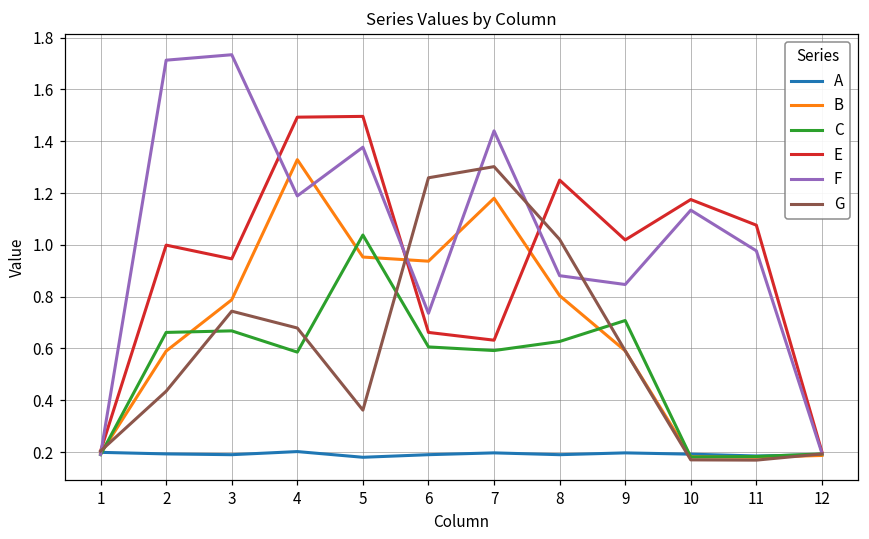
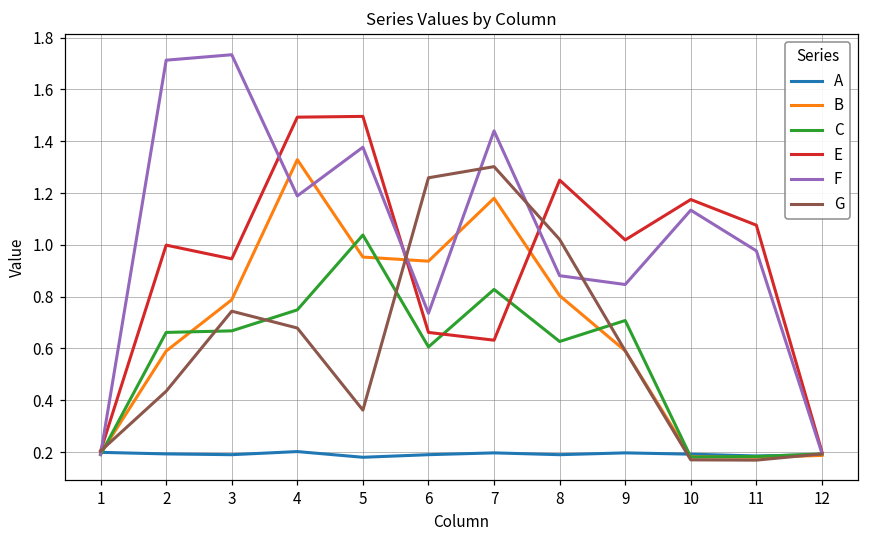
  {
    "A": {
      "2": 0.19,
      "3": 0.19,
      "4": 0.20,
      "5": 0.18,
      "6": 0.19,
      "7": 0.20,
      "8": 0.19,
      "9": 0.20
    },
    "B": {
      "2": 0.59,
      "3": 0.79,
      "4": 1.33,
      "5": 0.95,
      "6": 0.94,
      "7": 1.18,
      "8": 0.80
    },
    "C": {
      "2": 0.66,
      "3": 0.67,
-     "4": 0.59,
+     "4": 0.75,
      "5": 1.04,
      "6": 0.61,
-     "7": 0.59,
+     "7": 0.83,
      "8": 0.63,
      "9": 0.71
    },
    "E": {
      "2": 1.00,
      "3": 0.95,
      "4": 1.49,
      "5": 1.50,
      "6": 0.66,
      "7": 0.63,
      "8": 1.25,
      "9": 1.02,
      "10": 1.18,
      "11": 1.08
    },
    "F": {
      "2": 1.71,
      "3": 1.73,
      "4": 1.19,
      "5": 1.38,
      "6": 0.74,
      "7": 1.44,
      "8": 0.88,
      "9": 0.85,
      "10": 1.13,
      "11": 0.98
    },
    "G": {
      "2": 0.44,
      "3": 0.74,
      "4": 0.68,
      "5": 0.36,
      "6": 1.26,
      "7": 1.30,
      "8": 1.02,
      "10": 0.17,
      "11": 0.17
    }
  }
